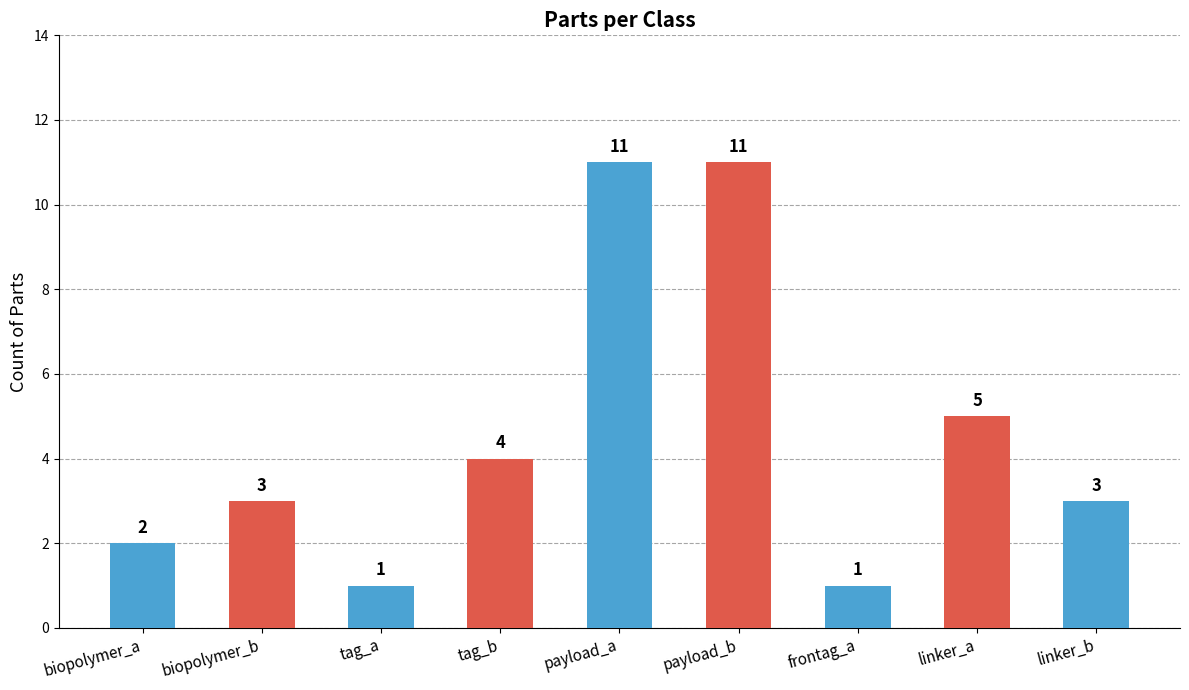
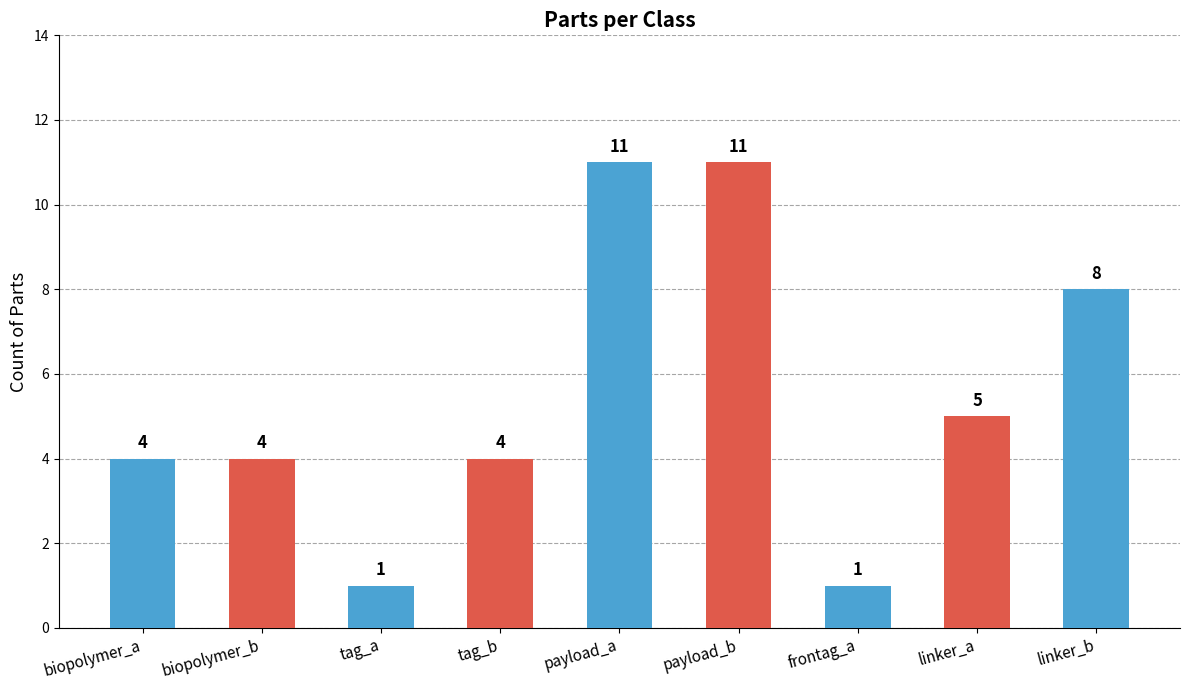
  {
-   "biopolymer_a": 2,
-   "biopolymer_b": 3,
+   "biopolymer_a": 4,
+   "biopolymer_b": 4,
    "tag_a": 1,
    "tag_b": 4,
    "payload_a": 11,
    "payload_b": 11,
    "frontag_a": 1,
    "linker_a": 5,
-   "linker_b": 3
+   "linker_b": 8
  }
